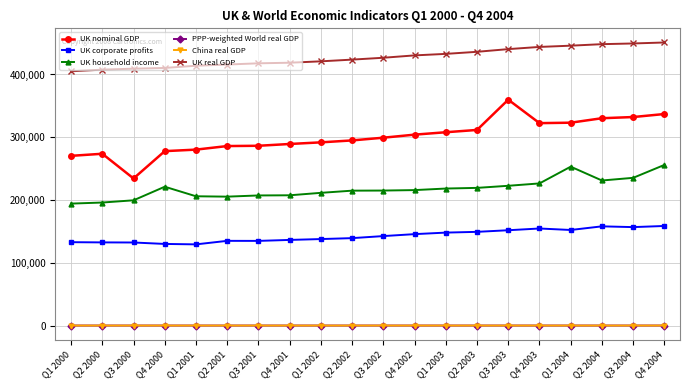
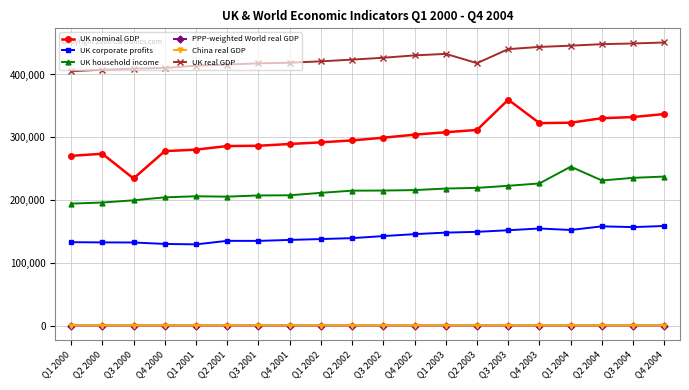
  {
    "UK nominal GDP": {
      "Q1 2000": "270,000",
      "Q2 2000": "270,000",
      "Q3 2000": "230,000",
      "Q4 2000": "280,000",
      "Q1 2001": "280,000",
      "Q2 2001": "290,000",
      "Q3 2001": "290,000",
      "Q4 2001": "290,000",
      "Q1 2002": "290,000",
      "Q2 2002": "290,000",
      "Q3 2002": "300,000",
      "Q4 2002": "300,000",
      "Q1 2003": "310,000",
      "Q2 2003": "310,000",
      "Q3 2003": "360,000",
      "Q4 2003": "320,000",
      "Q1 2004": "320,000",
      "Q2 2004": "330,000",
      "Q3 2004": "330,000",
      "Q4 2004": "340,000"
    },
    "UK corporate profits": {
      "Q1 2000": "130,000",
      "Q2 2000": "130,000",
      "Q3 2000": "130,000",
      "Q4 2000": "130,000",
      "Q1 2001": "130,000",
      "Q2 2001": "130,000",
      "Q3 2001": "130,000",
      "Q4 2001": "140,000",
      "Q1 2002": "140,000",
      "Q2 2002": "140,000",
      "Q3 2002": "140,000",
      "Q4 2002": "150,000",
      "Q1 2003": "150,000",
      "Q2 2003": "150,000",
      "Q3 2003": "150,000",
      "Q4 2003": "150,000",
      "Q1 2004": "150,000",
      "Q2 2004": "160,000",
      "Q3 2004": "160,000",
      "Q4 2004": "160,000"
    },
    "UK household income": {
      "Q1 2000": "190,000",
      "Q2 2000": "200,000",
      "Q3 2000": "200,000",
-     "Q4 2000": "220,000",
+     "Q4 2000": "200,000",
      "Q1 2001": "210,000",
      "Q2 2001": "210,000",
      "Q3 2001": "210,000",
      "Q4 2001": "210,000",
      "Q1 2002": "210,000",
      "Q2 2002": "210,000",
      "Q3 2002": "220,000",
      "Q4 2002": "220,000",
      "Q1 2003": "220,000",
      "Q2 2003": "220,000",
      "Q3 2003": "220,000",
      "Q4 2003": "230,000",
      "Q1 2004": "250,000",
      "Q2 2004": "230,000",
      "Q3 2004": "240,000",
-     "Q4 2004": "260,000"
+     "Q4 2004": "240,000"
    },
    "China real GDP": {
      "Q1 2000": "0",
      "Q2 2000": "0",
      "Q3 2000": "0",
      "Q4 2000": "0",
      "Q1 2001": "0",
      "Q2 2001": "0",
      "Q3 2001": "0",
      "Q4 2001": "0",
      "Q1 2002": "0",
      "Q2 2002": "0",
      "Q3 2002": "0",
      "Q4 2002": "0",
      "Q1 2003": "0",
      "Q2 2003": "0",
      "Q3 2003": "0",
      "Q4 2003": "0",
      "Q1 2004": "0",
      "Q2 2004": "0",
      "Q3 2004": "0",
      "Q4 2004": "0"
    },
    "UK real GDP": {
      "Q1 2000": "410,000",
      "Q1 2002": "420,000",
      "Q2 2002": "420,000",
      "Q3 2002": "430,000",
      "Q4 2002": "430,000",
      "Q1 2003": "430,000",
-     "Q2 2003": "440,000",
+     "Q2 2003": "420,000",
      "Q3 2003": "440,000",
      "Q4 2003": "440,000",
      "Q1 2004": "450,000",
      "Q2 2004": "450,000",
      "Q3 2004": "450,000",
      "Q4 2004": "450,000"
    }
  }
